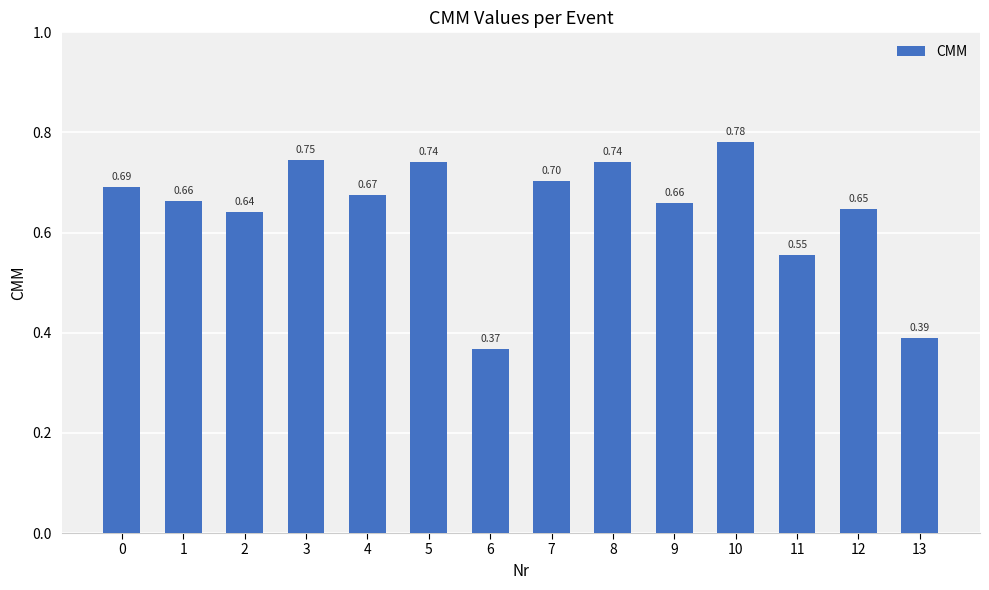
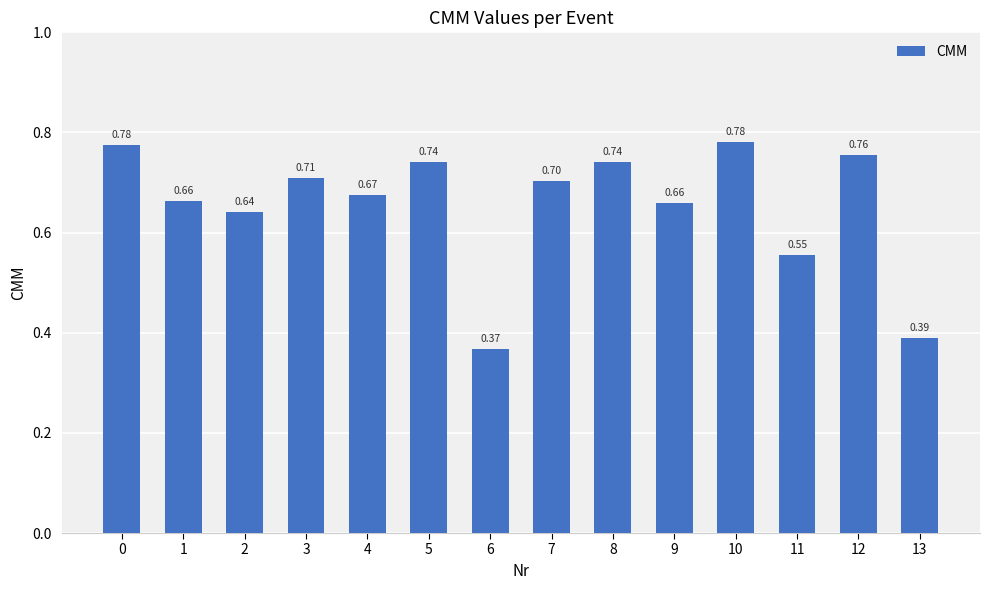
  {
-   "0": 0.69,
+   "0": 0.78,
    "1": 0.66,
    "2": 0.64,
-   "3": 0.75,
+   "3": 0.71,
    "4": 0.67,
    "5": 0.74,
    "6": 0.37,
    "7": 0.70,
    "8": 0.74,
    "9": 0.66,
    "10": 0.78,
    "11": 0.55,
-   "12": 0.65,
+   "12": 0.76,
    "13": 0.39
  }
